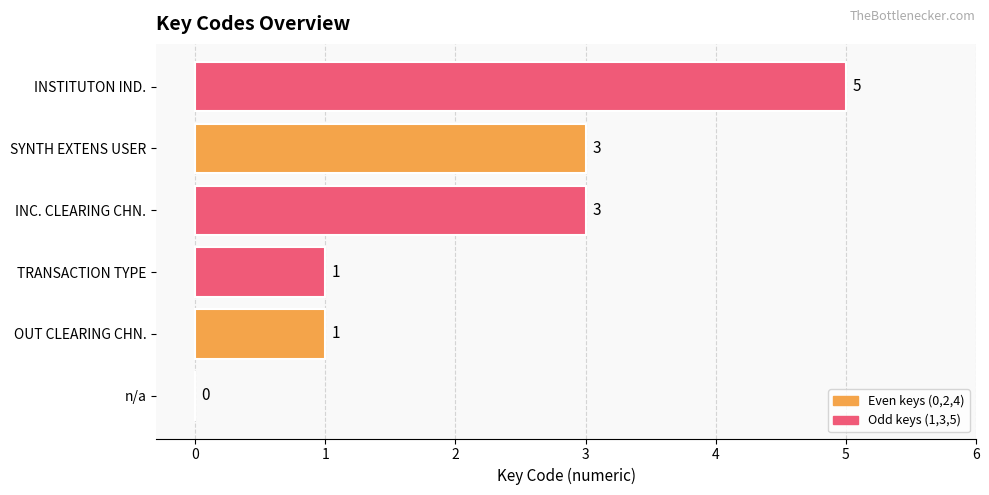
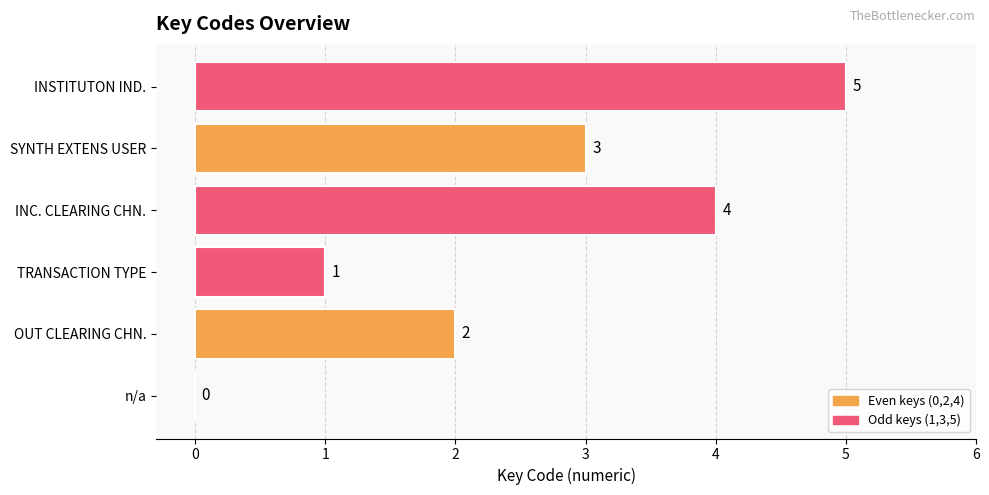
  {
    "INSTITUTON IND.": 5,
    "SYNTH EXTENS USER": 3,
-   "INC. CLEARING CHN.": 3,
+   "INC. CLEARING CHN.": 4,
    "TRANSACTION TYPE": 1,
-   "OUT CLEARING CHN.": 1,
+   "OUT CLEARING CHN.": 2,
    "n/a": 0
  }
